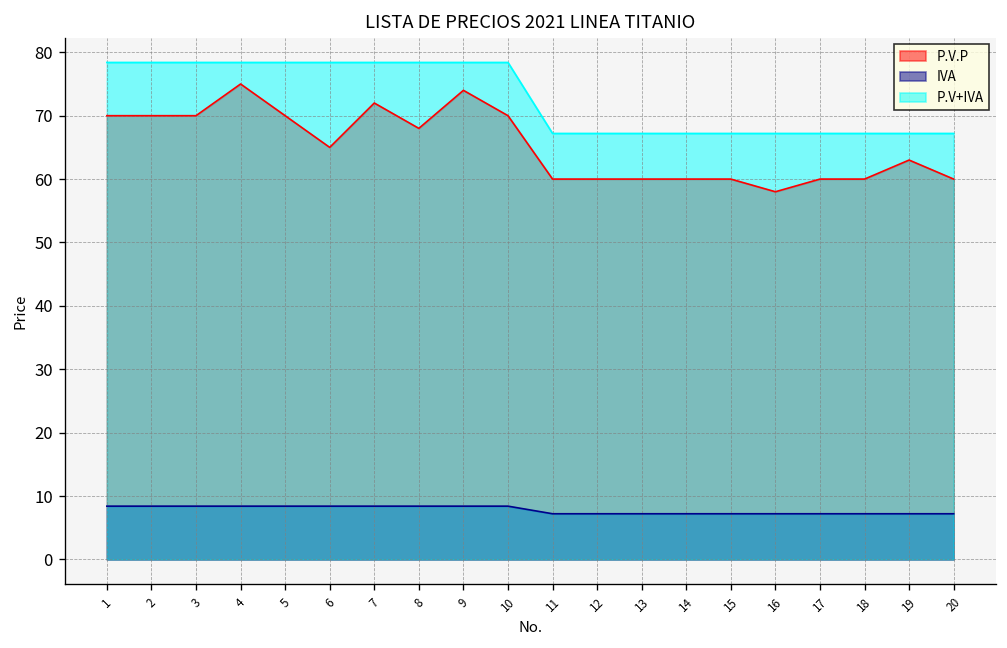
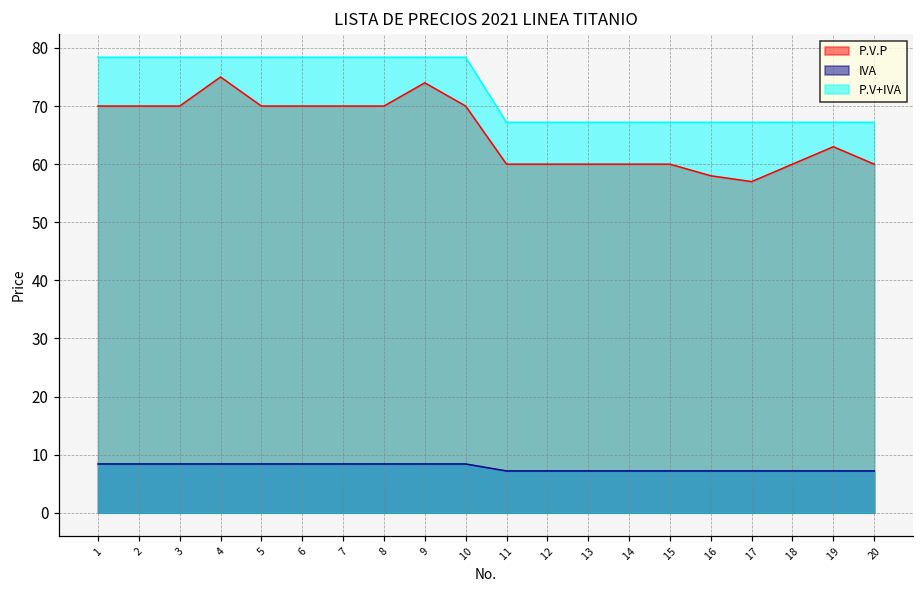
  {
    "P.V.P": {
      "1": 70,
      "2": 70,
      "3": 70,
      "4": 75,
      "5": 70,
-     "6": 65,
-     "7": 72,
-     "8": 68,
+     "6": 70,
+     "7": 70,
+     "8": 70,
      "9": 74,
      "10": 70,
      "11": 60,
      "12": 60,
      "13": 60,
      "14": 60,
      "15": 60,
      "16": 58,
-     "17": 60,
+     "17": 57,
      "18": 60,
      "19": 63,
      "20": 60
    },
    "IVA": {
      "1": 8,
      "2": 8,
      "3": 8,
      "4": 8,
      "5": 8,
      "6": 8,
      "7": 8,
      "8": 8,
      "9": 8,
      "10": 8,
      "11": 7,
      "12": 7,
      "13": 7,
      "14": 7,
      "15": 7,
      "16": 7,
      "17": 7,
      "18": 7,
      "19": 7,
      "20": 7
    },
    "P.V+IVA": {
      "1": 78,
      "2": 78,
      "3": 78,
      "4": 78,
      "5": 78,
      "6": 78,
      "7": 78,
      "8": 78,
      "9": 78,
      "10": 78,
      "11": 67,
      "12": 67,
      "13": 67,
      "14": 67,
      "15": 67,
      "16": 67,
      "17": 67,
      "18": 67,
      "19": 67,
      "20": 67
    }
  }
